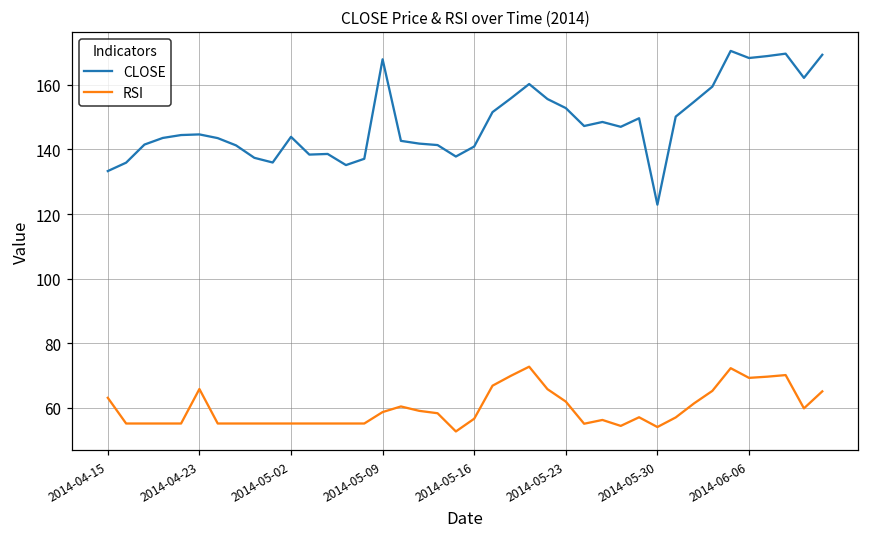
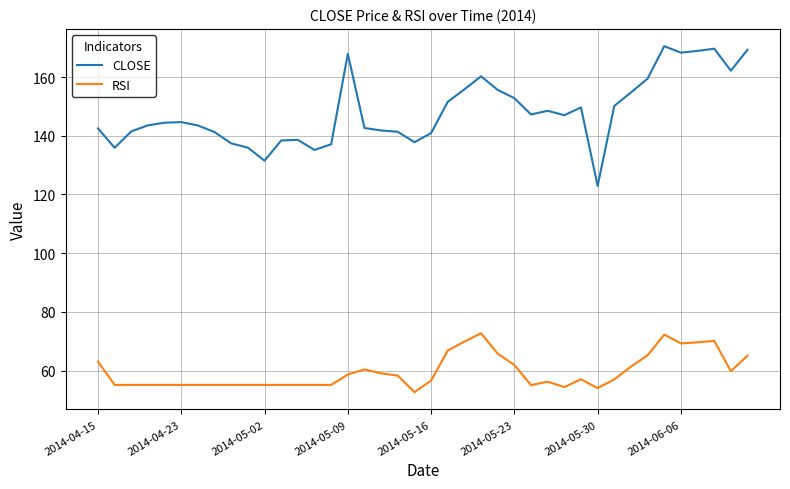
  {
    "CLOSE": {
-     "2014-04-15": 133,
+     "2014-04-15": 143,
      "2014-04-23": 145,
-     "2014-05-02": 144,
+     "2014-05-02": 132,
      "2014-05-09": 168,
      "2014-05-16": 141,
      "2014-05-23": 153,
      "2014-05-30": 123,
      "2014-06-06": 168
    },
    "RSI": {
      "2014-04-15": 63,
-     "2014-04-23": 66,
+     "2014-04-23": 55,
      "2014-05-02": 55,
      "2014-05-09": 59,
      "2014-05-16": 57,
      "2014-05-23": 62,
      "2014-05-30": 54,
      "2014-06-06": 69
    }
  }
